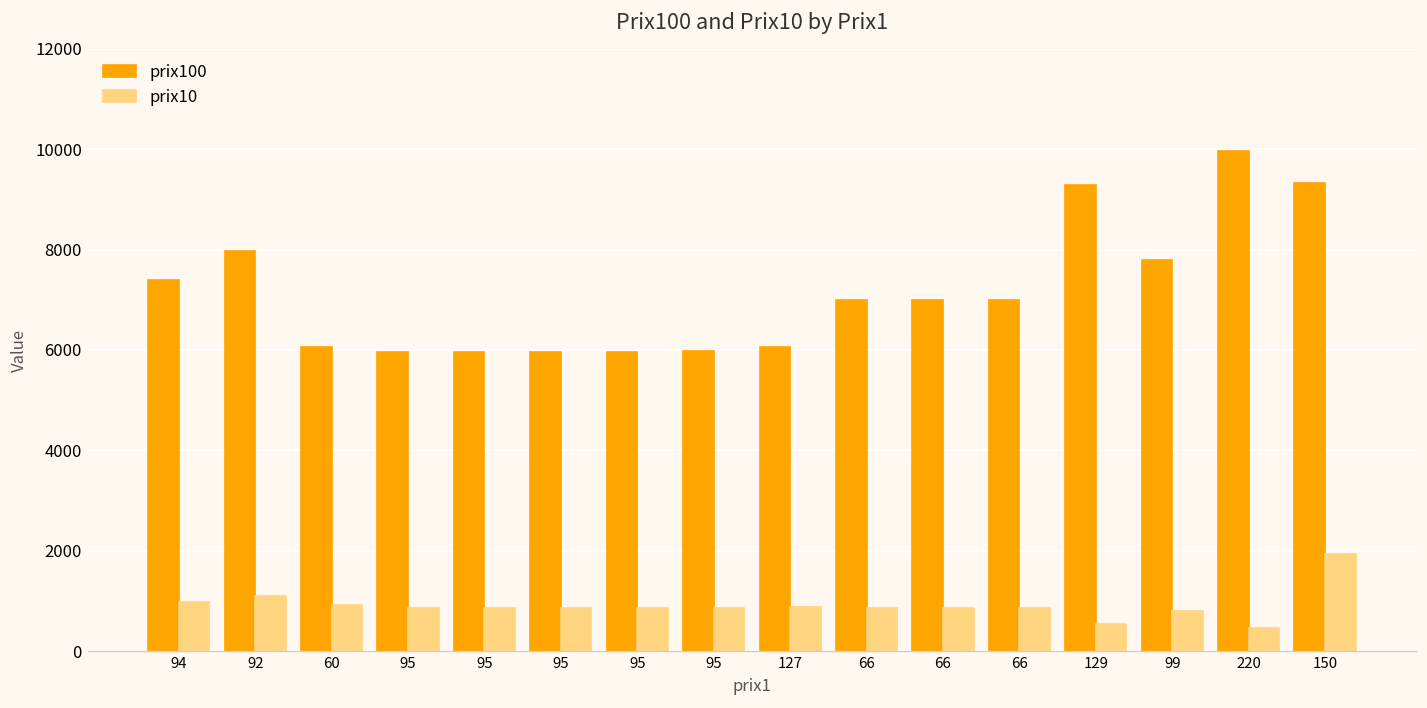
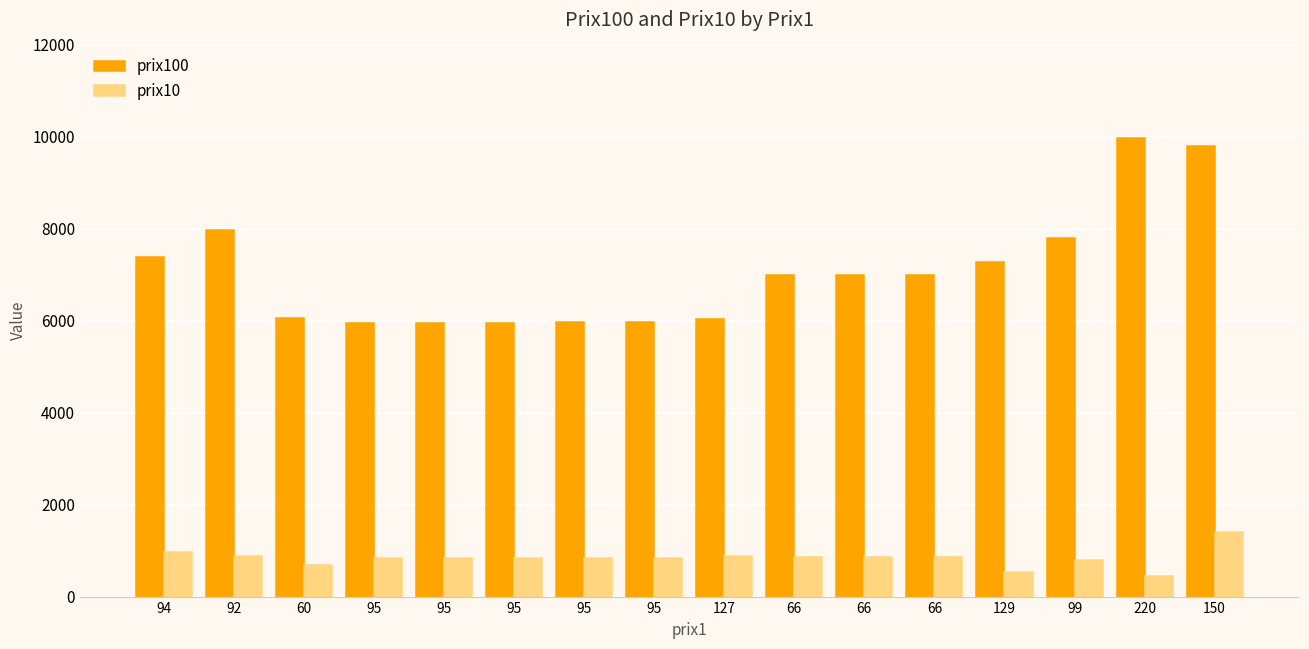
  {
    "prix100": {
      "94": 7400,
      "92": 8000,
      "60": 6100,
      "127": 6000,
-     "129": 9300,
+     "129": 7300,
      "99": 7800,
      "220": 10000,
-     "150": 9300
+     "150": 9800
    },
    "prix10": {
      "94": 1000,
-     "92": 1100,
-     "60": 900,
+     "92": 900,
+     "60": 700,
      "127": 900,
      "129": 500,
      "99": 800,
      "220": 500,
-     "150": 1900
+     "150": 1400
    }
  }
